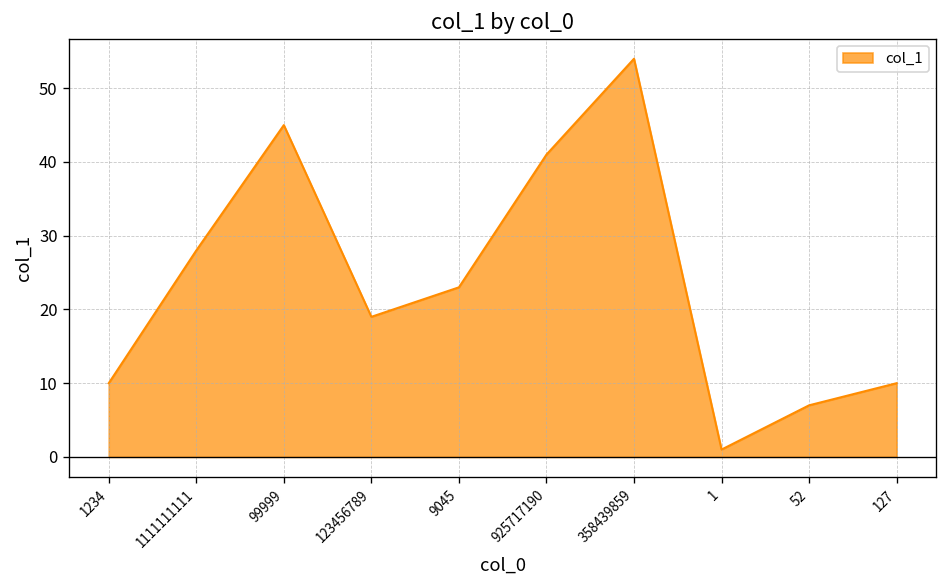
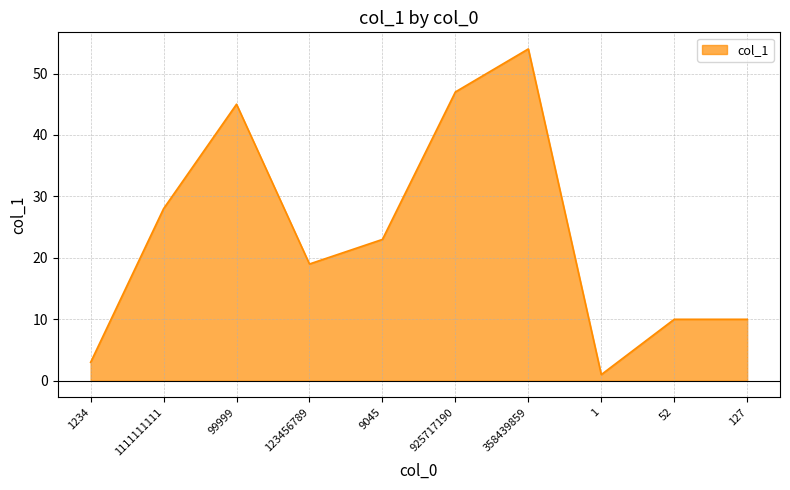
  {
-   "1234": 10,
+   "1234": 3,
    "1111111111": 28,
    "99999": 45,
    "123456789": 19,
    "9045": 23,
-   "925717190": 41,
+   "925717190": 47,
    "358439859": 54,
    "1": 1,
-   "52": 7,
+   "52": 10,
    "127": 10
  }
